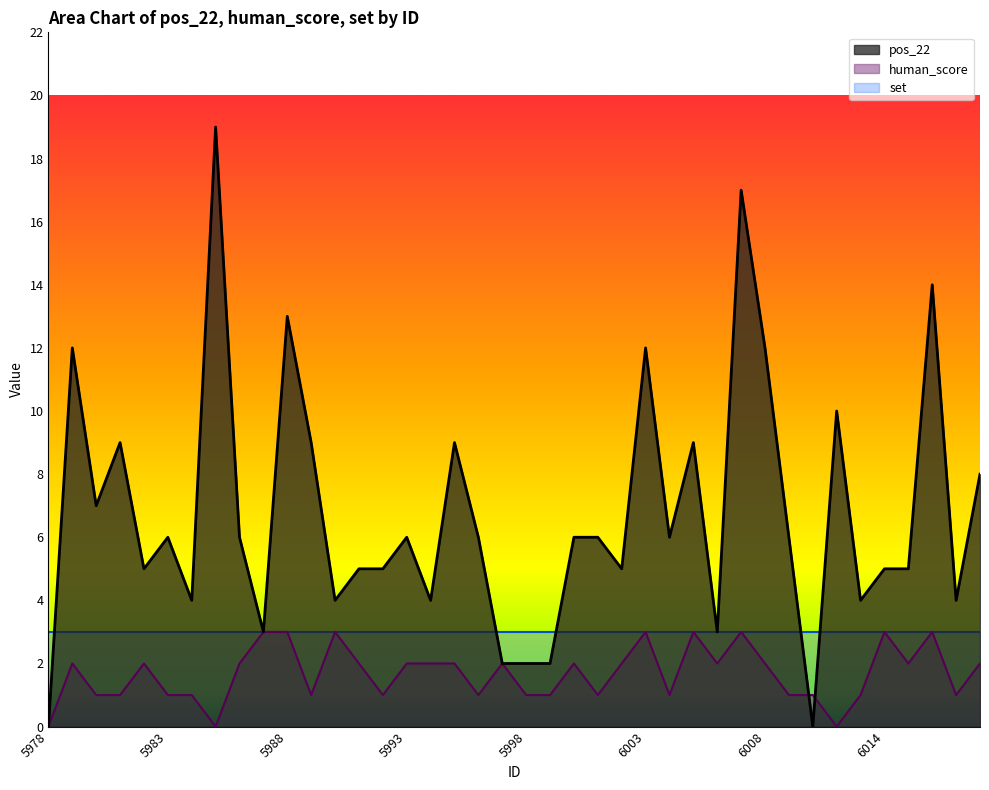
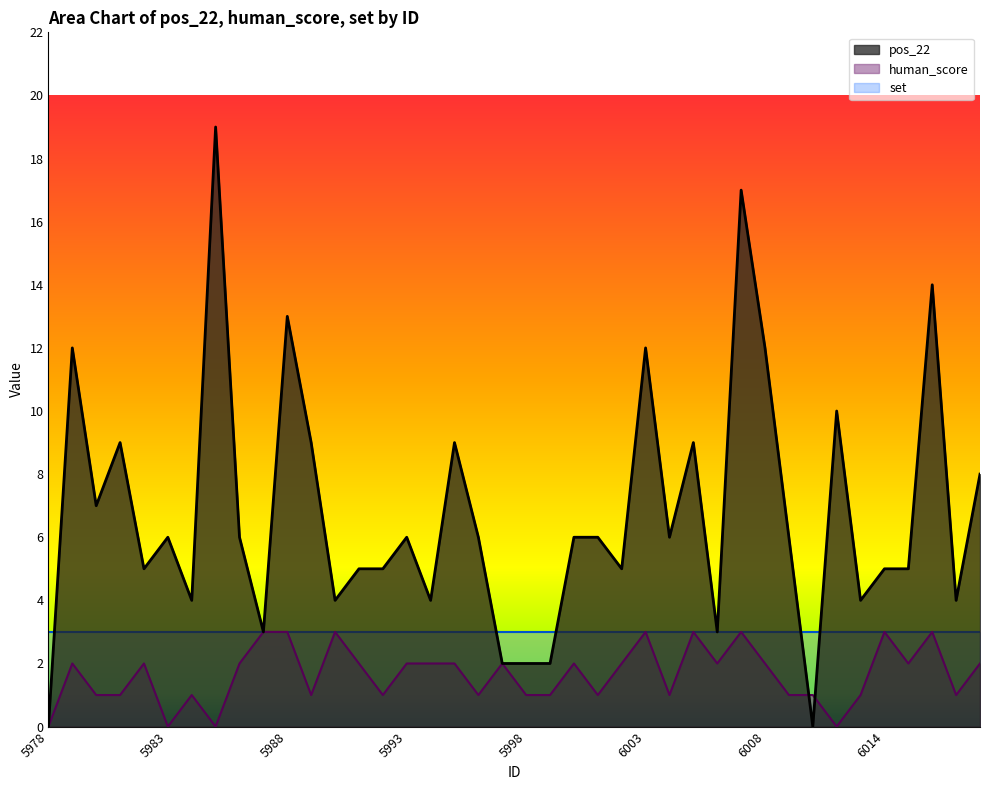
  {
    "pos_22": {
      "5983": 6,
      "5988": 13,
      "5993": 6,
      "5998": 2,
      "6003": 12,
      "6008": 12,
      "6014": 5
    },
    "human_score": {
-     "5983": 1,
+     "5983": 0,
      "5993": 2,
      "5998": 1,
      "6008": 2
    },
    "set": {
      "5978": 3,
      "5983": 3,
      "5993": 3,
      "5998": 3,
      "6008": 3
    }
  }
